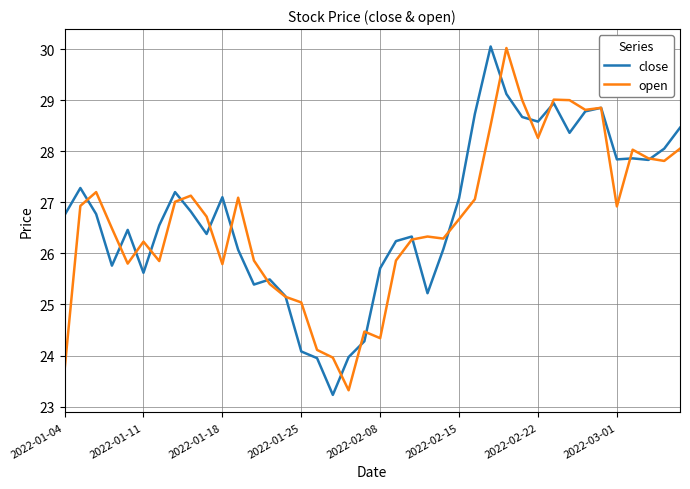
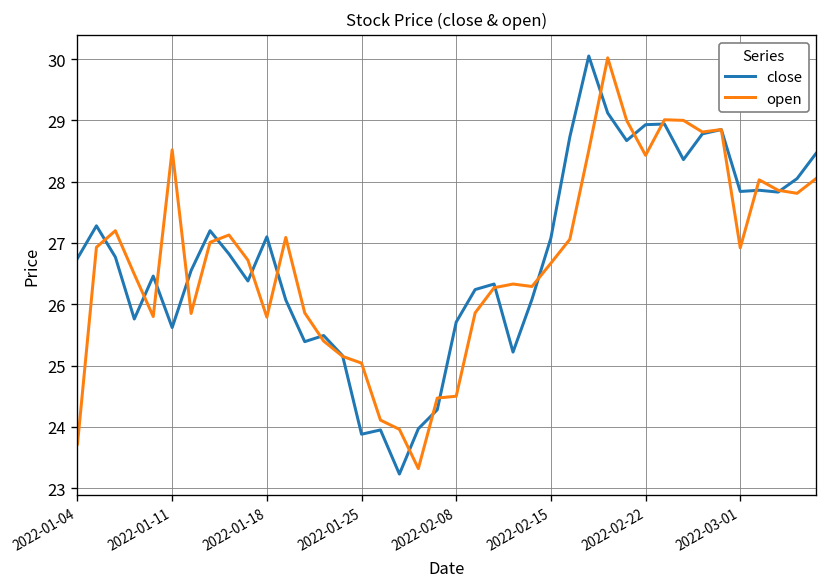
  {
    "close": {
      "2022-01-04": 26.8,
      "2022-01-11": 25.6,
      "2022-01-18": 27.1,
-     "2022-01-25": 24.1,
+     "2022-01-25": 23.9,
      "2022-02-08": 25.7,
      "2022-02-15": 27.1,
-     "2022-02-22": 28.6,
+     "2022-02-22": 28.9,
      "2022-03-01": 27.8
    },
    "open": {
      "2022-01-04": 23.7,
-     "2022-01-11": 26.2,
+     "2022-01-11": 28.5,
      "2022-01-18": 25.8,
      "2022-01-25": 25.0,
-     "2022-02-08": 24.3,
+     "2022-02-08": 24.5,
      "2022-02-15": 26.7,
-     "2022-02-22": 28.3,
+     "2022-02-22": 28.4,
      "2022-03-01": 26.9
    }
  }
